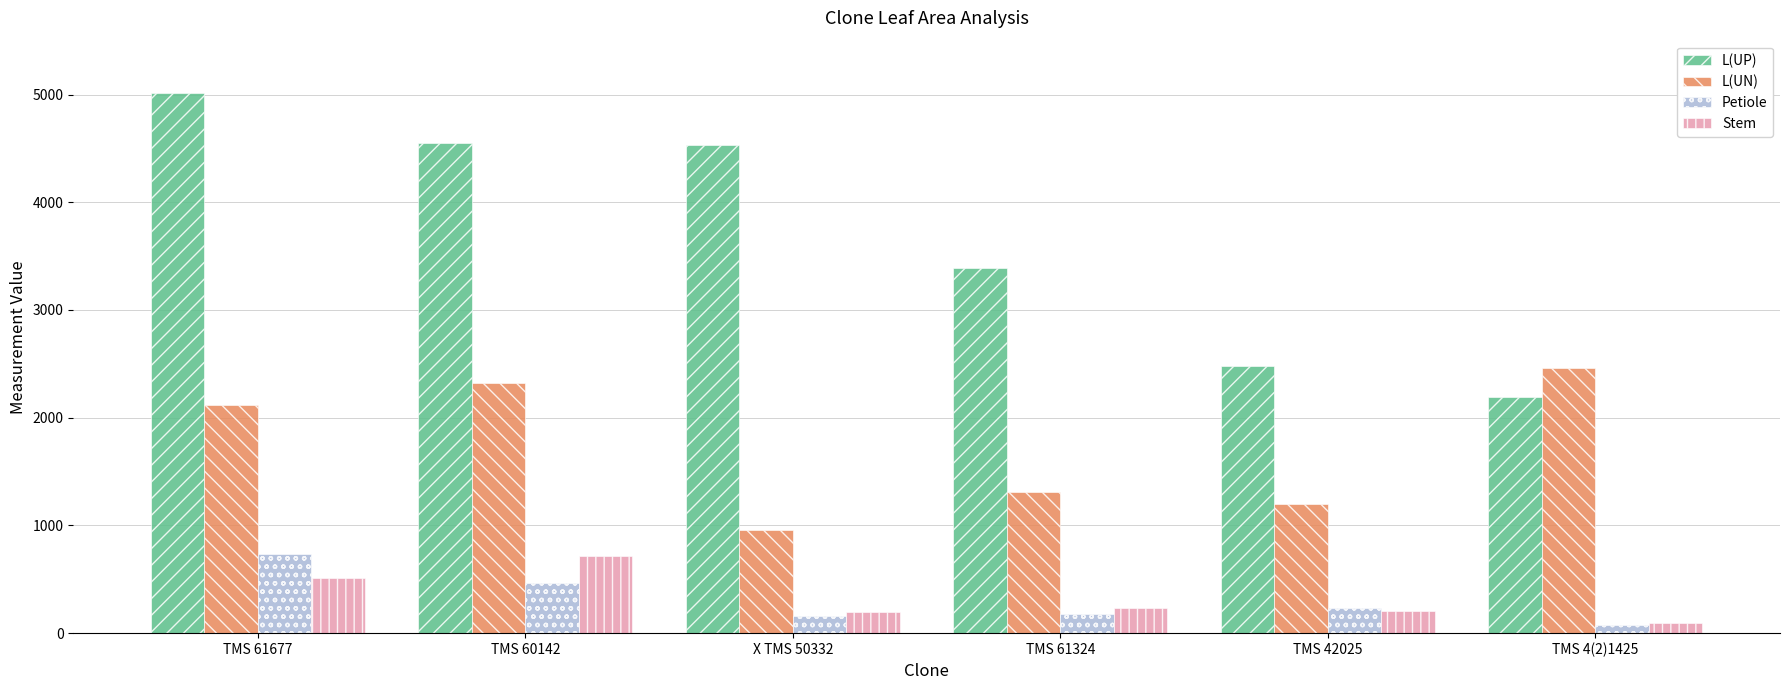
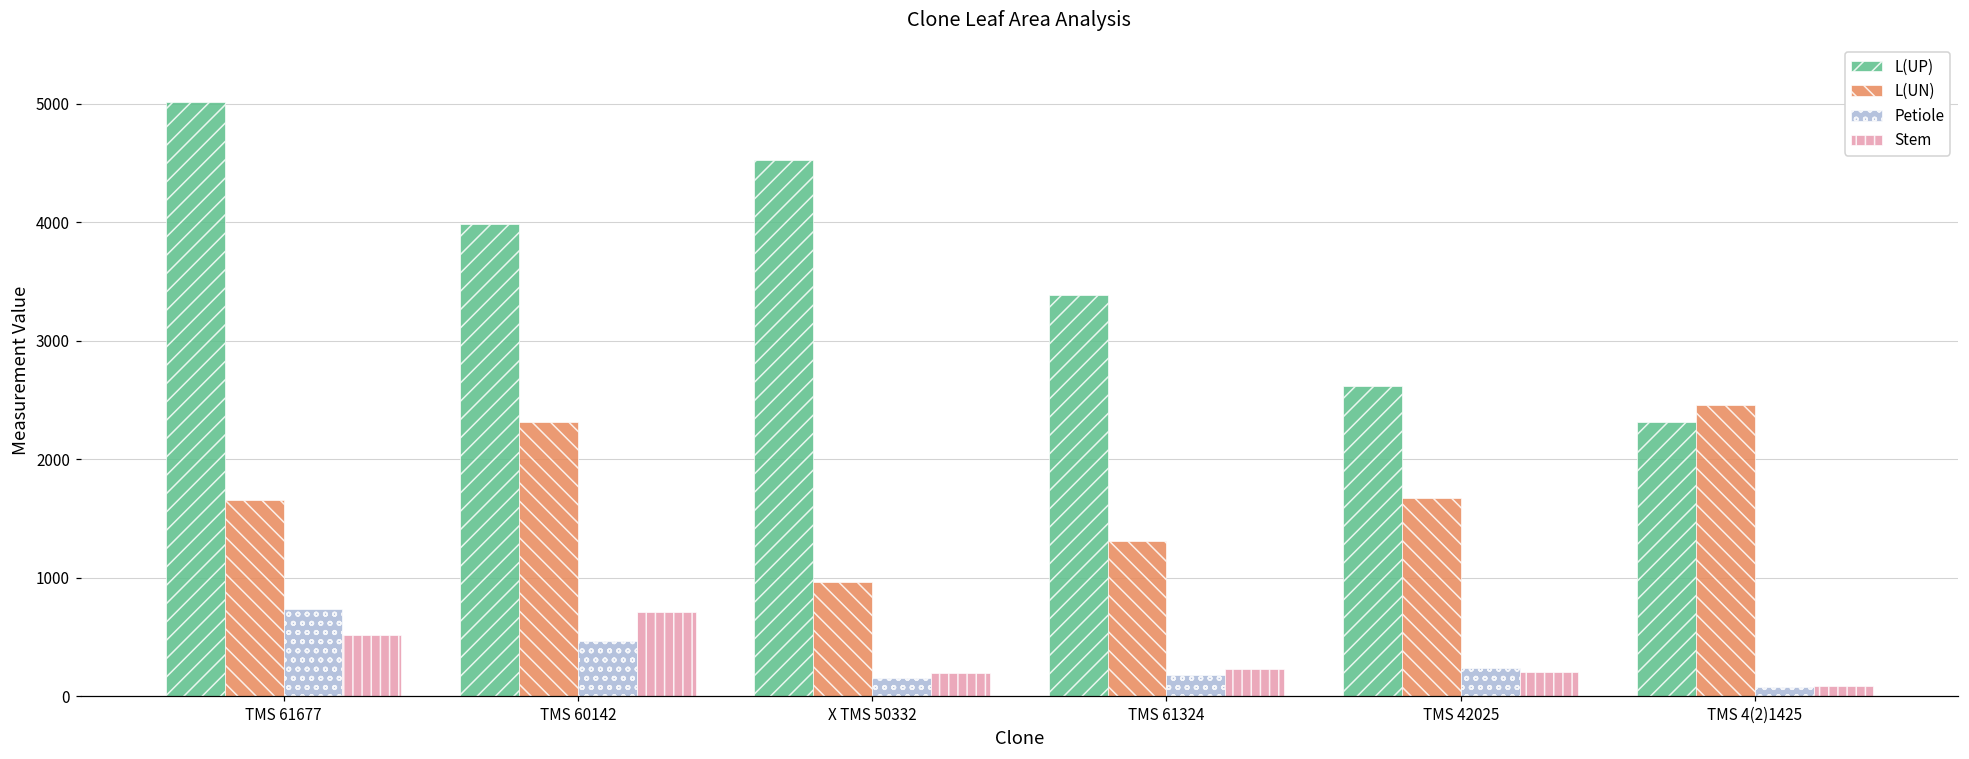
  {
    "L(UP)": {
      "TMS 61677": 5010,
-     "TMS 60142": 4550,
+     "TMS 60142": 3990,
      "X TMS 50332": 4530,
      "TMS 61324": 3390,
-     "TMS 42025": 2480,
-     "TMS 4(2)1425": 2190
+     "TMS 42025": 2620,
+     "TMS 4(2)1425": 2310
    },
    "L(UN)": {
-     "TMS 61677": 2120,
+     "TMS 61677": 1660,
      "TMS 60142": 2320,
      "X TMS 50332": 960,
      "TMS 61324": 1310,
-     "TMS 42025": 1200,
+     "TMS 42025": 1680,
      "TMS 4(2)1425": 2460
    },
    "Petiole": {
      "TMS 61677": 740,
      "TMS 60142": 460,
      "X TMS 50332": 160,
      "TMS 61324": 180,
      "TMS 42025": 240,
      "TMS 4(2)1425": 80
    },
    "Stem": {
      "TMS 61677": 520,
      "TMS 60142": 710,
      "X TMS 50332": 200,
      "TMS 61324": 230,
      "TMS 42025": 210,
      "TMS 4(2)1425": 90
    }
  }
